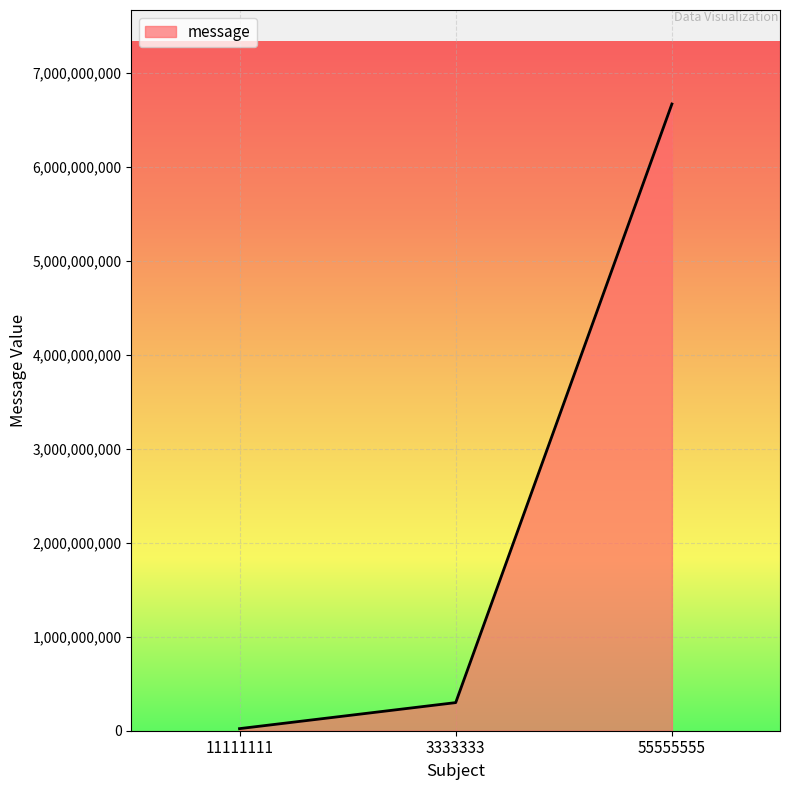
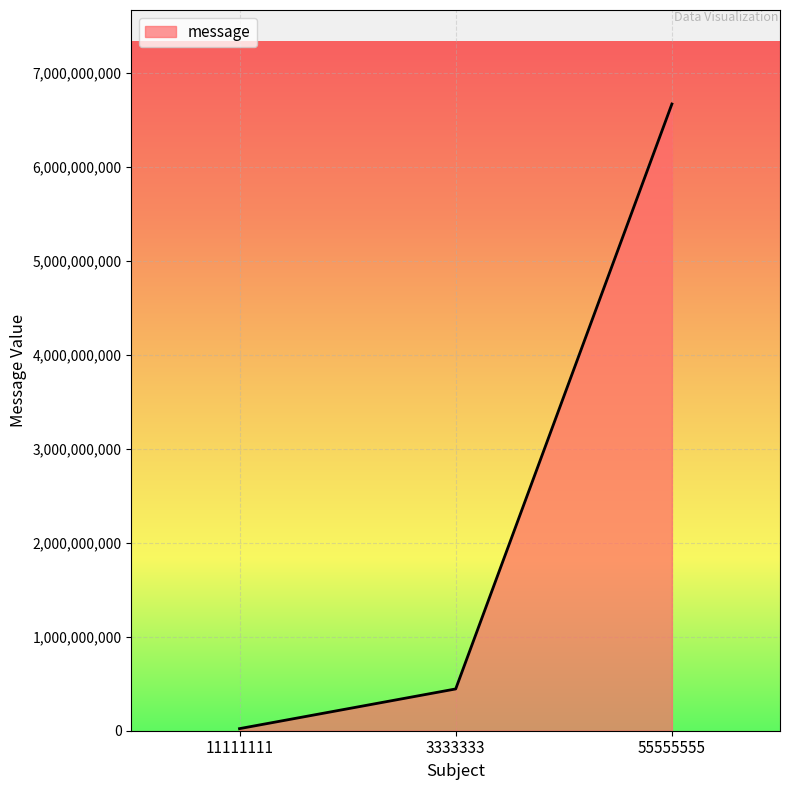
  {
    "11111111": "0",
-   "3333333": "300,000,000",
+   "3333333": "400,000,000",
    "55555555": "6,700,000,000"
  }
